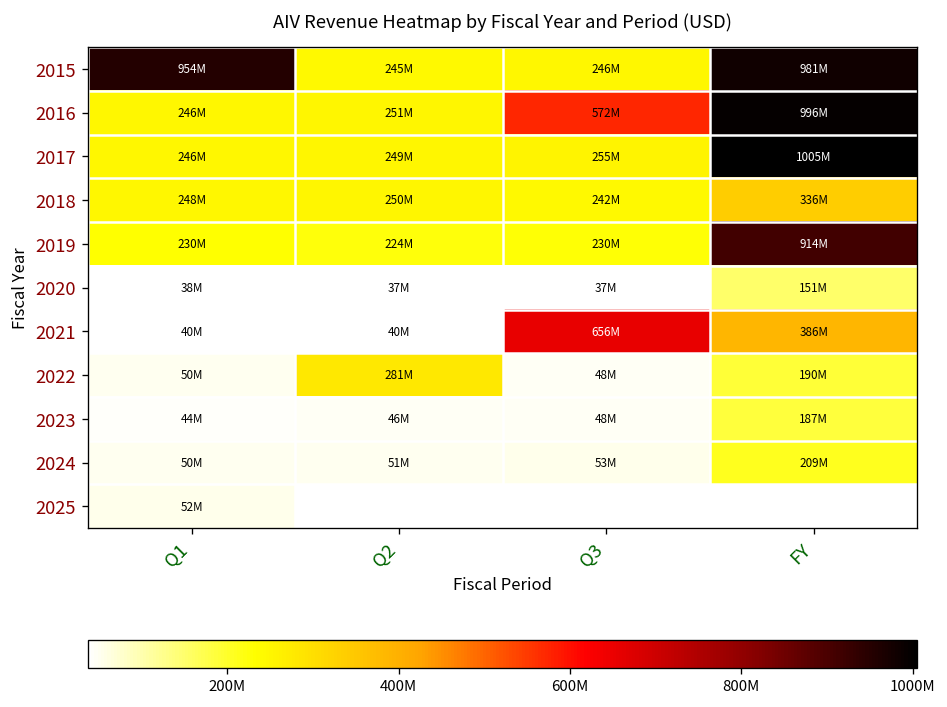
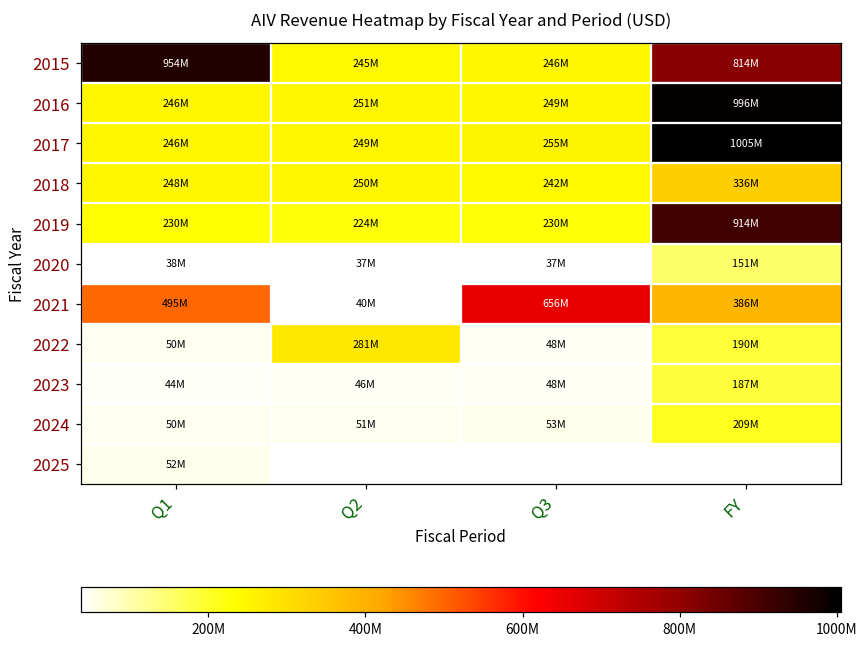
  {
    "2015": {
      "Q1": "954M",
      "Q2": "245M",
      "Q3": "246M",
-     "FY": "981M"
+     "FY": "814M"
    },
    "2016": {
      "Q1": "246M",
      "Q2": "251M",
-     "Q3": "572M",
+     "Q3": "249M",
      "FY": "996M"
    },
    "2017": {
      "Q1": "246M",
      "Q2": "249M",
      "Q3": "255M",
      "FY": "1005M"
    },
    "2018": {
      "Q1": "248M",
      "Q2": "250M",
      "Q3": "242M",
      "FY": "336M"
    },
    "2019": {
      "Q1": "230M",
      "Q2": "224M",
      "Q3": "230M",
      "FY": "914M"
    },
    "2020": {
      "Q1": "38M",
      "Q2": "37M",
      "Q3": "37M",
      "FY": "151M"
    },
    "2021": {
-     "Q1": "40M",
+     "Q1": "495M",
      "Q2": "40M",
      "Q3": "656M",
      "FY": "386M"
    },
    "2022": {
      "Q1": "50M",
      "Q2": "281M",
      "Q3": "48M",
      "FY": "190M"
    },
    "2023": {
      "Q1": "44M",
      "Q2": "46M",
      "Q3": "48M",
      "FY": "187M"
    },
    "2024": {
      "Q1": "50M",
      "Q2": "51M",
      "Q3": "53M",
      "FY": "209M"
    },
    "2025": {
      "Q1": "52M"
    }
  }
